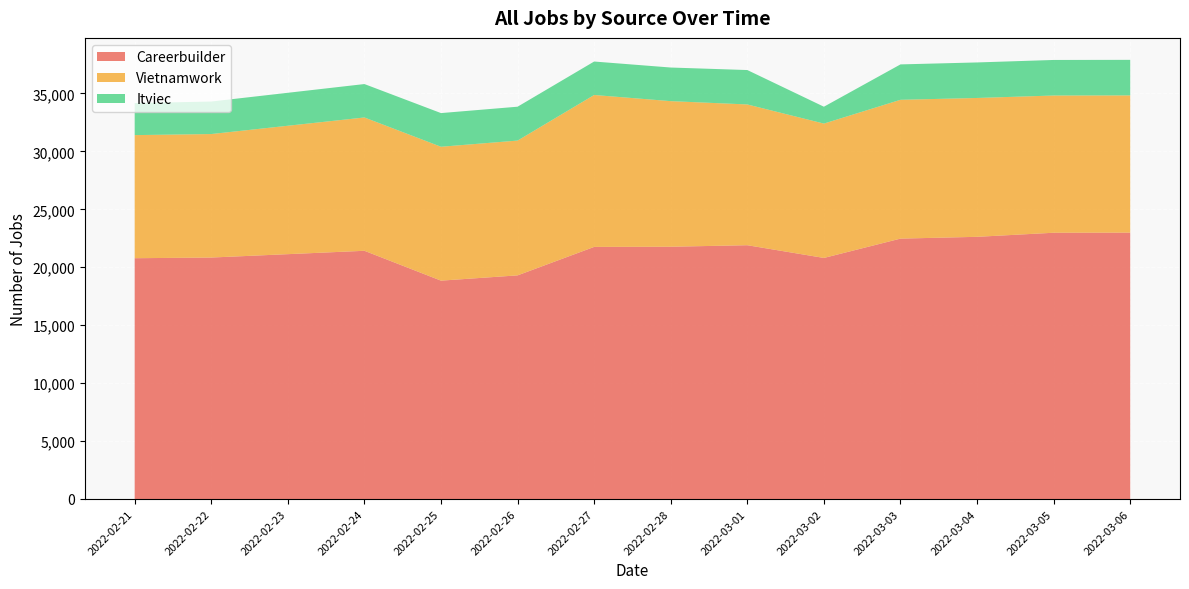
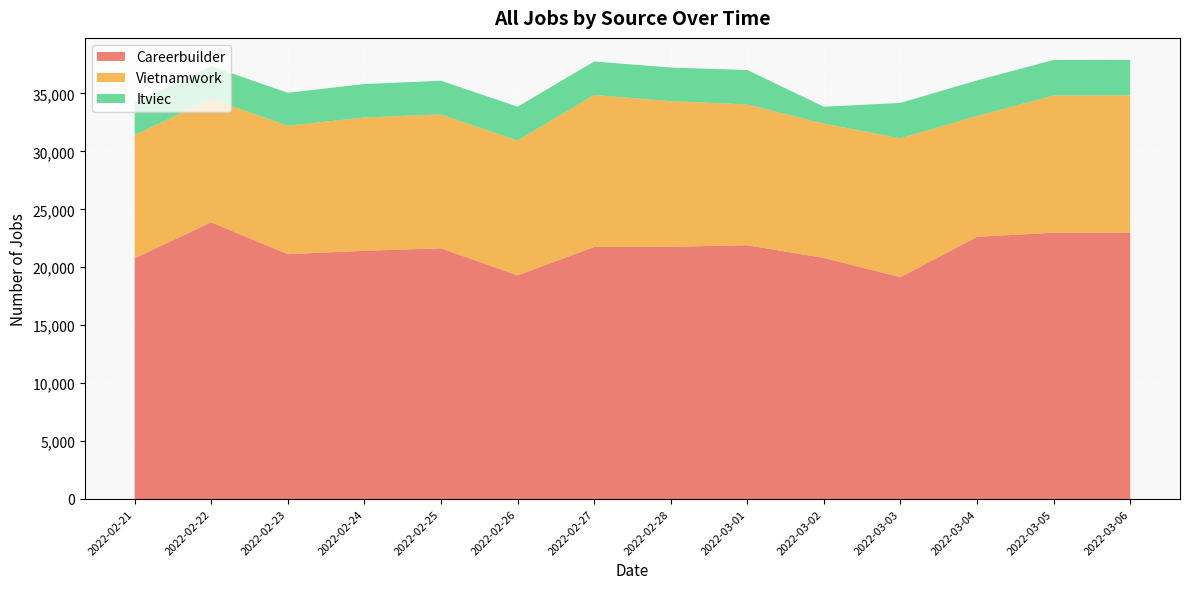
  {
    "Careerbuilder": {
      "2022-02-21": "20,800",
-     "2022-02-22": "20,800",
+     "2022-02-22": "23,900",
      "2022-02-23": "21,100",
      "2022-02-24": "21,400",
-     "2022-02-25": "18,800",
+     "2022-02-25": "21,600",
      "2022-02-26": "19,300",
      "2022-02-27": "21,800",
      "2022-02-28": "21,800",
      "2022-03-01": "21,900",
      "2022-03-02": "20,800",
-     "2022-03-03": "22,500",
+     "2022-03-03": "19,100",
      "2022-03-04": "22,600",
      "2022-03-05": "23,000",
      "2022-03-06": "23,000"
    },
    "Vietnamwork": {
      "2022-02-21": "10,600",
      "2022-02-23": "11,100",
      "2022-02-24": "11,500",
      "2022-02-25": "11,600",
      "2022-02-26": "11,600",
      "2022-02-27": "13,100",
      "2022-02-28": "12,600",
      "2022-03-01": "12,100",
      "2022-03-02": "11,600",
      "2022-03-03": "12,000",
-     "2022-03-04": "12,000",
+     "2022-03-04": "10,400",
      "2022-03-05": "11,800",
      "2022-03-06": "11,800"
    },
    "Itviec": {
      "2022-02-23": "2,800",
      "2022-02-24": "2,900",
      "2022-02-25": "2,900",
      "2022-02-26": "2,900",
      "2022-02-27": "2,900",
      "2022-02-28": "2,900",
      "2022-03-01": "3,000",
      "2022-03-02": "1,500",
      "2022-03-03": "3,100",
      "2022-03-04": "3,100",
      "2022-03-05": "3,100",
      "2022-03-06": "3,100"
    }
  }
